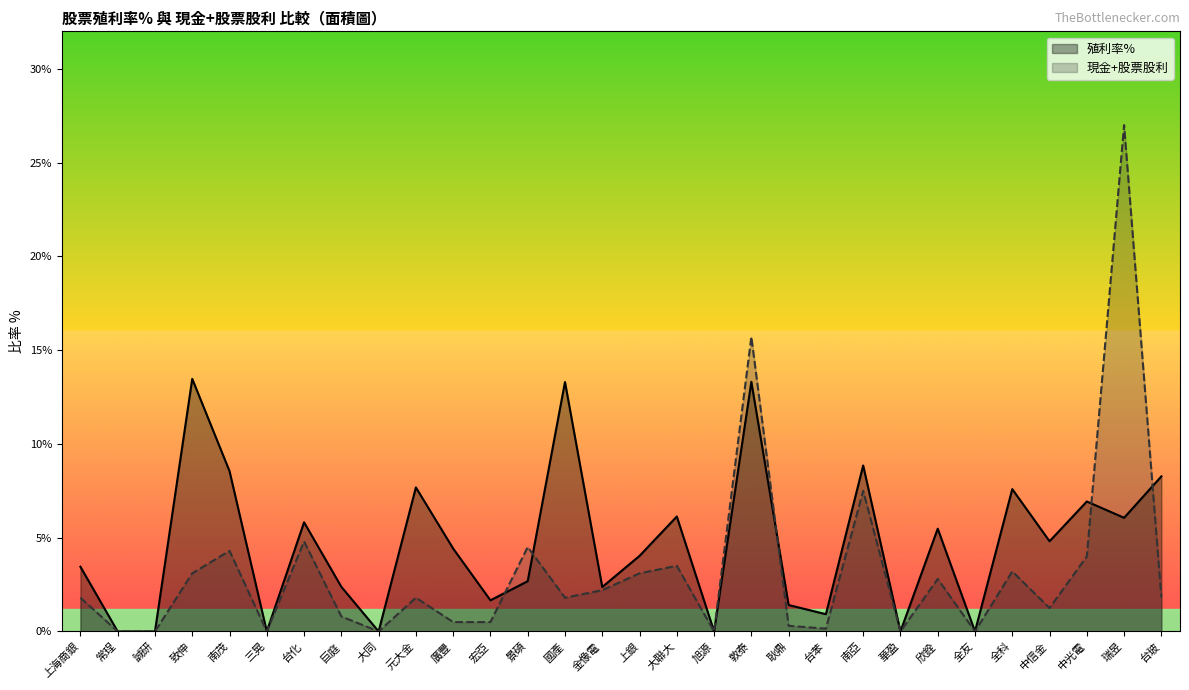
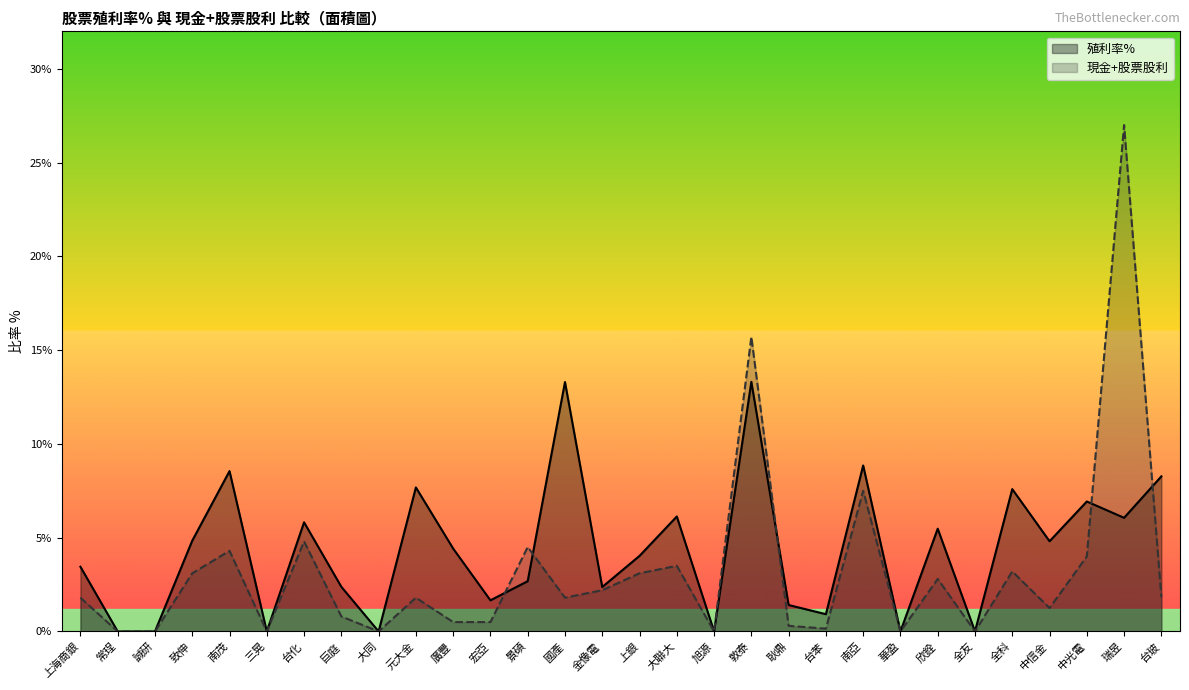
  {
    "殖利率%": {
      "上海商銀": "3.5%",
-     "致伸": "13.5%",
+     "致伸": "4.8%",
      "南茂": "8.6%",
      "台化": "5.8%",
      "巨庭": "2.4%",
      "元大金": "7.7%",
      "廣豐": "4.4%",
      "宏亞": "1.7%",
      "景碩": "2.7%",
      "國產": "13.3%",
      "金像電": "2.4%",
      "上銀": "4.0%",
      "大聯大": "6.1%",
      "敦泰": "13.3%",
      "耿鼎": "1.4%",
      "南亞": "8.9%",
      "欣銓": "5.5%",
      "全科": "7.6%",
      "中信金": "4.8%",
      "中光電": "6.9%",
      "瑞昱": "6.1%",
      "台玻": "8.3%"
    },
    "現金+股票股利": {
      "上海商銀": "1.8%",
      "致伸": "3.1%",
      "南茂": "4.3%",
      "台化": "4.8%",
      "元大金": "1.8%",
      "景碩": "4.5%",
      "國產": "1.8%",
      "金像電": "2.2%",
      "上銀": "3.1%",
      "大聯大": "3.5%",
      "敦泰": "15.7%",
      "南亞": "7.5%",
      "欣銓": "2.8%",
      "全科": "3.2%",
      "中信金": "1.3%",
      "中光電": "4.0%",
      "瑞昱": "27.0%",
      "台玻": "1.8%"
    }
  }
